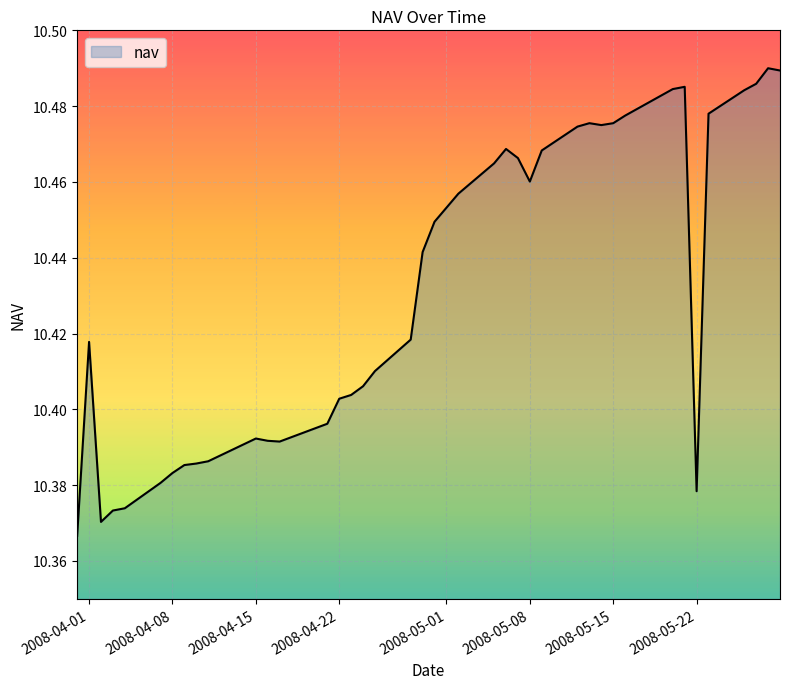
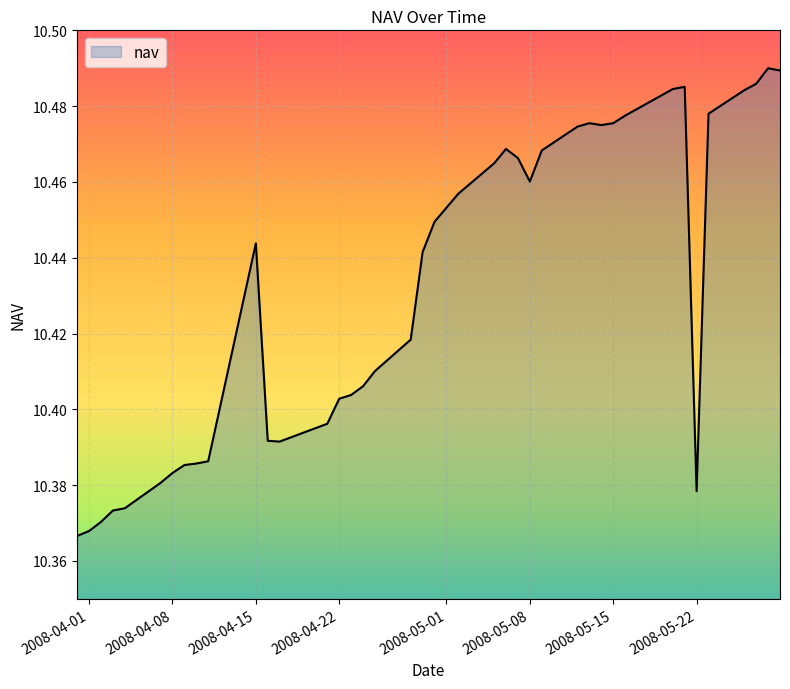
  {
-   "2008-04-01": 10.418,
+   "2008-04-01": 10.368,
    "2008-04-08": 10.383,
-   "2008-04-15": 10.392,
+   "2008-04-15": 10.444,
    "2008-04-22": 10.403,
    "2008-05-08": 10.460,
    "2008-05-15": 10.476,
    "2008-05-22": 10.378
  }
